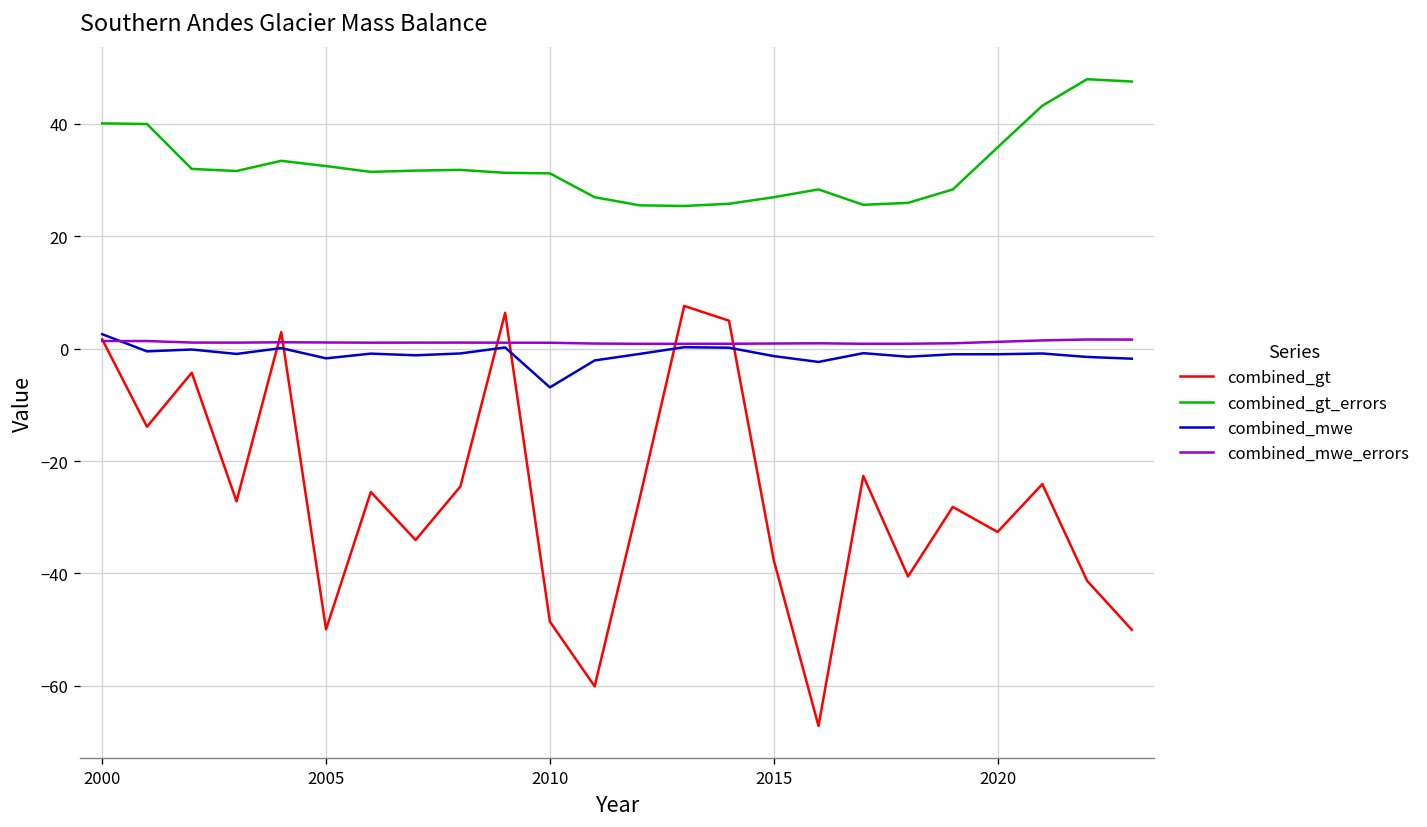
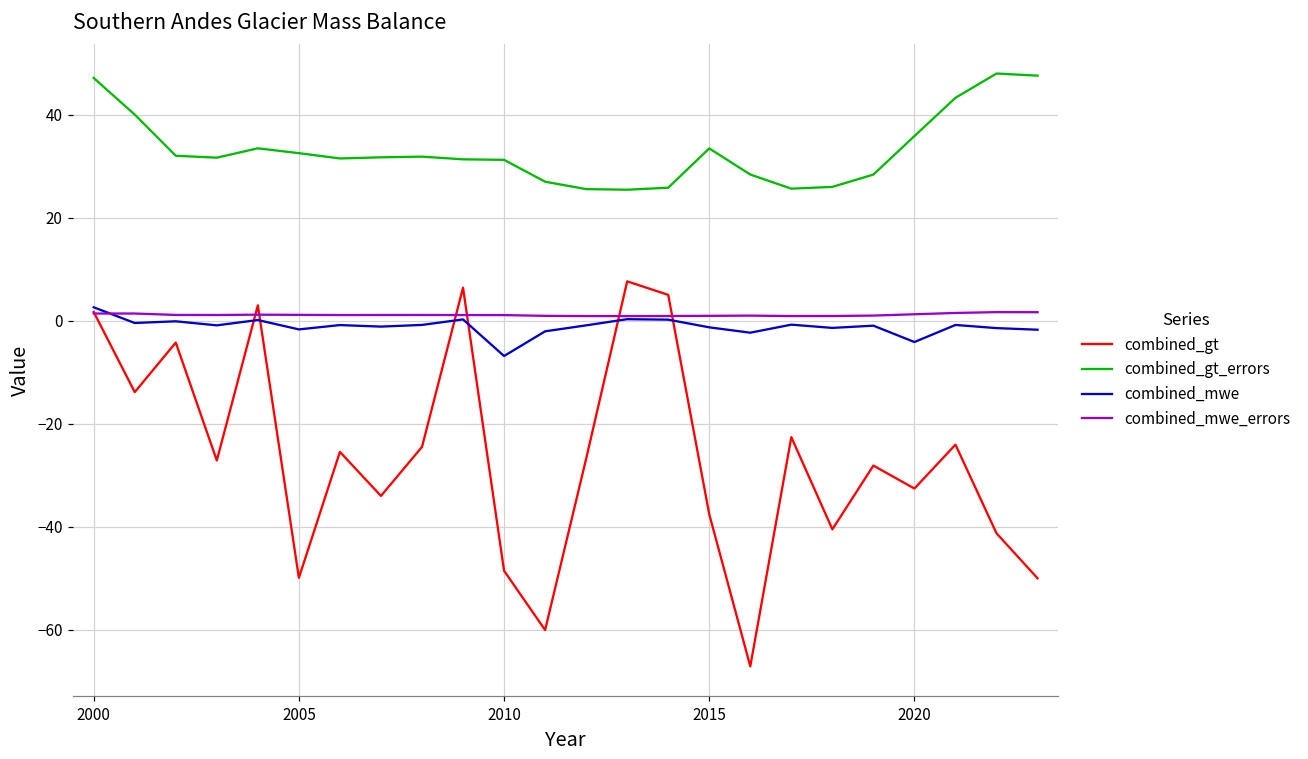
  {
    "combined_gt": {
      "2005": -50,
      "2010": -49,
      "2015": -38,
      "2020": -33
    },
    "combined_gt_errors": {
-     "2000": 40,
+     "2000": 47,
      "2005": 32,
      "2010": 31,
-     "2015": 27,
+     "2015": 33,
      "2020": 36
    },
    "combined_mwe": {
      "2000": 3,
      "2005": -2,
      "2010": -7,
      "2015": -1,
-     "2020": -1
+     "2020": -4
    },
    "combined_mwe_errors": {
      "2005": 1,
      "2010": 1,
      "2015": 1,
      "2020": 1
    }
  }
